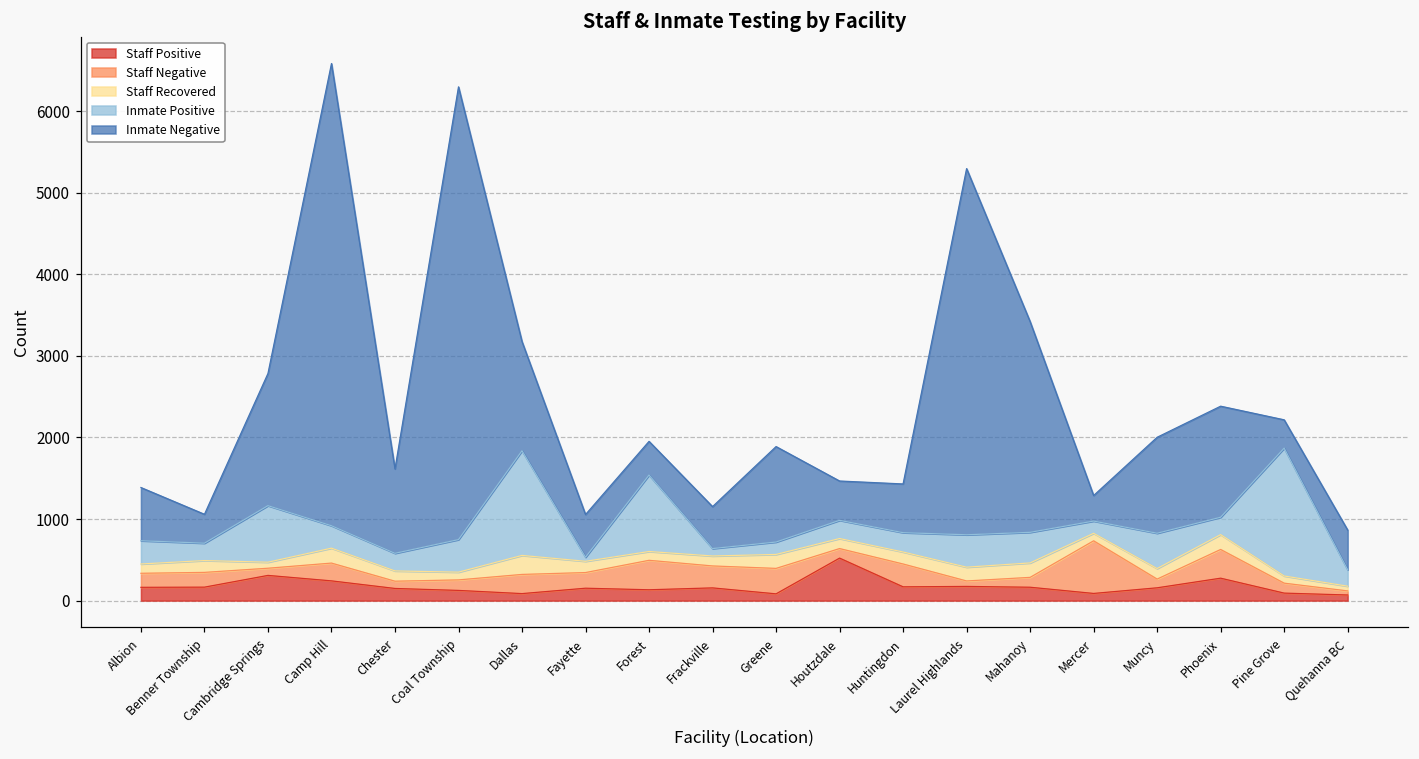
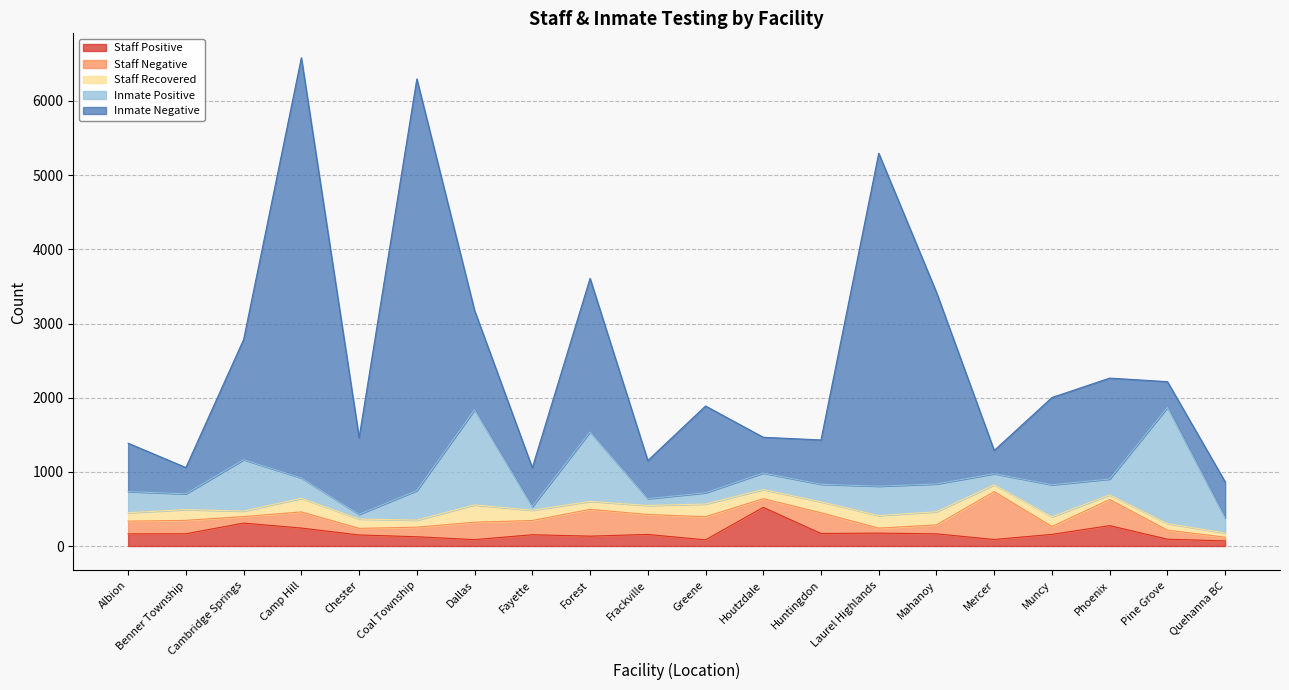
  {
    "Staff Positive": {
      "Albion": 200,
      "Benner Township": 200,
      "Cambridge Springs": 300,
      "Camp Hill": 200,
      "Chester": 100,
      "Coal Township": 100,
      "Dallas": 100,
      "Fayette": 200,
      "Forest": 100,
      "Frackville": 200,
      "Greene": 100,
      "Houtzdale": 500,
      "Huntingdon": 200,
      "Laurel Highlands": 200,
      "Mahanoy": 200,
      "Mercer": 100,
      "Muncy": 200,
      "Phoenix": 300,
      "Pine Grove": 100,
      "Quehanna BC": 100
    },
    "Staff Negative": {
      "Albion": 200,
      "Benner Township": 200,
      "Cambridge Springs": 100,
      "Camp Hill": 200,
      "Chester": 100,
      "Coal Township": 100,
      "Dallas": 200,
      "Fayette": 200,
      "Forest": 400,
      "Frackville": 300,
      "Greene": 300,
      "Houtzdale": 100,
      "Huntingdon": 300,
      "Laurel Highlands": 100,
      "Mahanoy": 100,
      "Mercer": 600,
      "Muncy": 100,
      "Phoenix": 400,
      "Pine Grove": 100,
      "Quehanna BC": 100
    },
    "Staff Recovered": {
      "Albion": 100,
      "Benner Township": 100,
      "Cambridge Springs": 100,
      "Camp Hill": 200,
      "Chester": 100,
      "Coal Township": 100,
      "Dallas": 200,
      "Fayette": 100,
      "Forest": 100,
      "Frackville": 100,
      "Greene": 200,
      "Houtzdale": 100,
      "Huntingdon": 100,
      "Laurel Highlands": 200,
      "Mahanoy": 200,
      "Mercer": 100,
      "Muncy": 100,
-     "Phoenix": 200,
+     "Phoenix": 100,
      "Pine Grove": 100,
      "Quehanna BC": 100
    },
    "Inmate Positive": {
      "Albion": 300,
      "Benner Township": 200,
      "Cambridge Springs": 700,
      "Camp Hill": 300,
-     "Chester": 200,
+     "Chester": 100,
      "Coal Township": 400,
      "Dallas": 1300,
      "Fayette": 100,
      "Forest": 900,
      "Frackville": 100,
      "Greene": 200,
      "Houtzdale": 200,
      "Huntingdon": 200,
      "Laurel Highlands": 400,
      "Mahanoy": 400,
      "Mercer": 200,
      "Muncy": 400,
      "Phoenix": 200,
      "Pine Grove": 1600,
      "Quehanna BC": 200
    },
    "Inmate Negative": {
      "Albion": 700,
      "Benner Township": 400,
      "Cambridge Springs": 1600,
      "Camp Hill": 5700,
      "Chester": 1000,
      "Coal Township": 5500,
      "Dallas": 1300,
      "Fayette": 500,
-     "Forest": 400,
+     "Forest": 2100,
      "Frackville": 500,
      "Greene": 1200,
      "Houtzdale": 500,
      "Huntingdon": 600,
      "Laurel Highlands": 4500,
      "Mahanoy": 2600,
      "Mercer": 300,
      "Muncy": 1200,
      "Phoenix": 1400,
      "Pine Grove": 300,
      "Quehanna BC": 500
    }
  }
